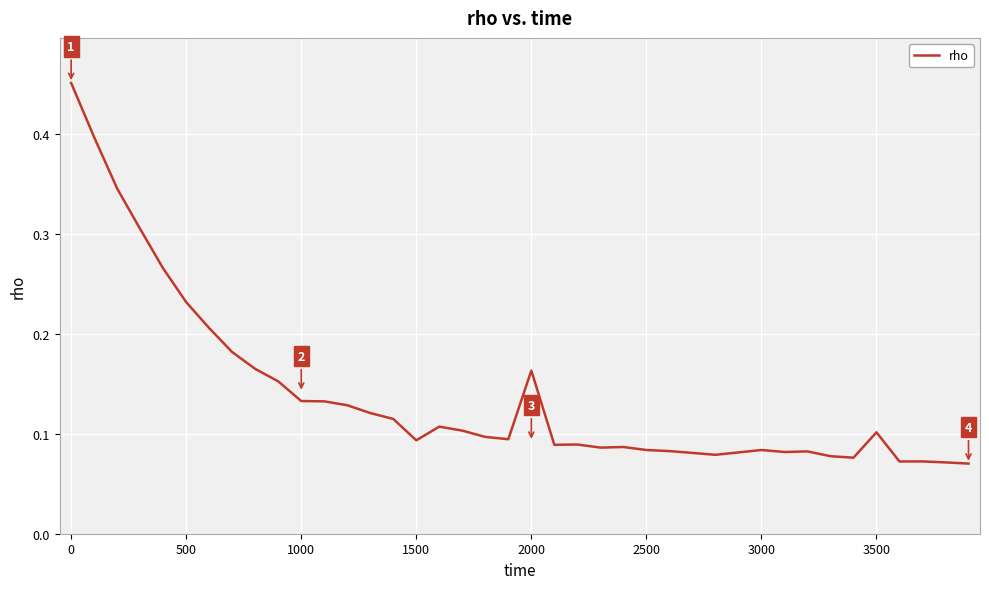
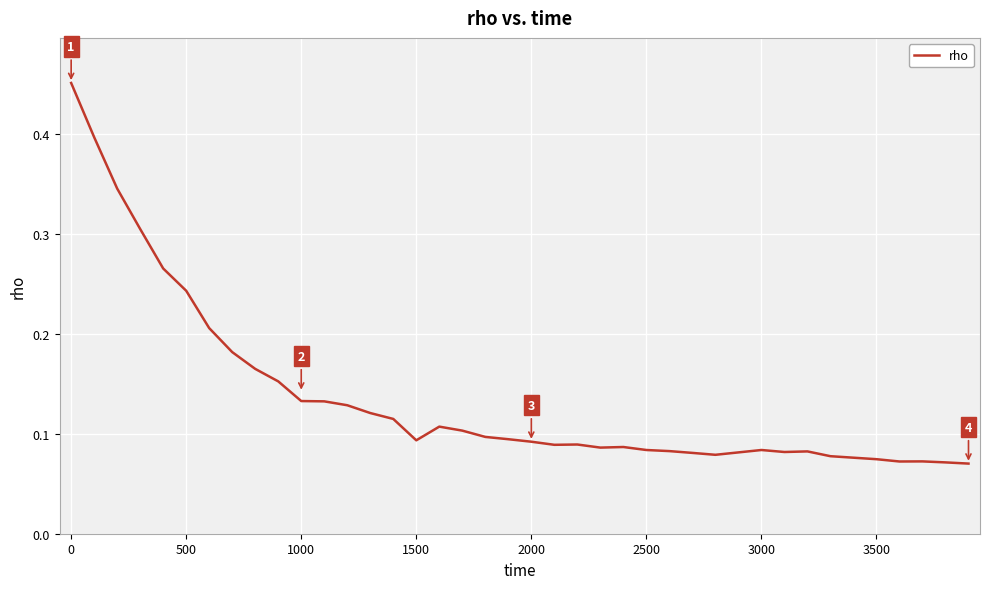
  {
-   "500": 0.23,
+   "500": 0.24,
    "1500": 0.09,
-   "2000": 0.16,
+   "2000": 0.09,
    "2500": 0.08,
    "3000": 0.08,
-   "3500": 0.10
+   "3500": 0.07
  }
